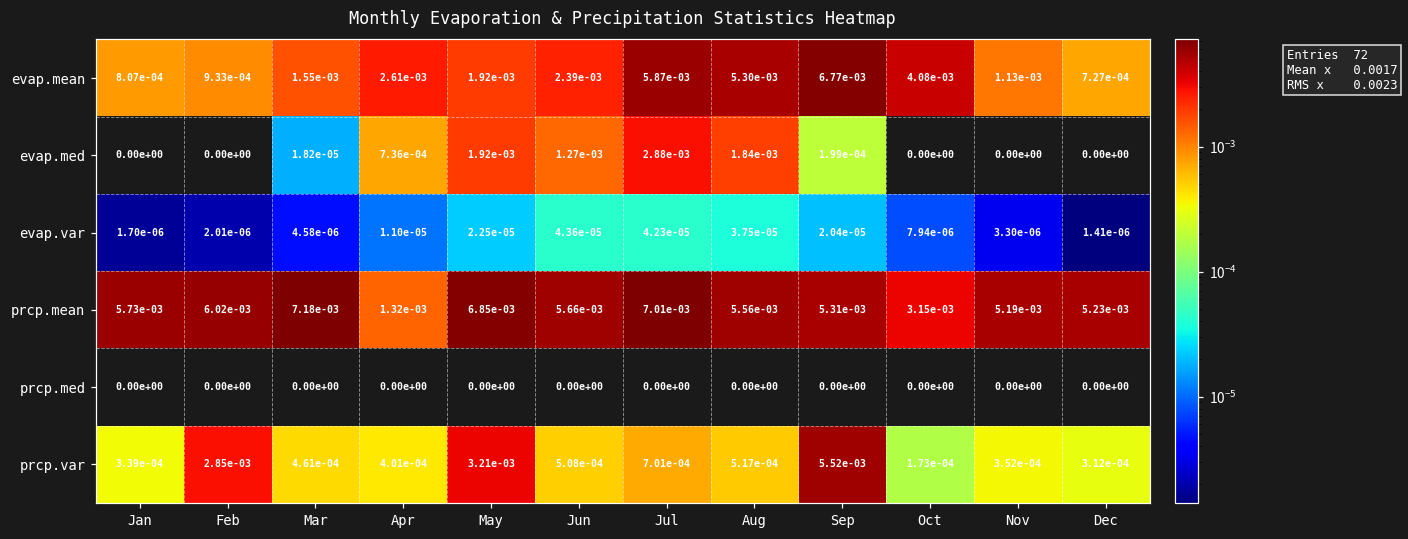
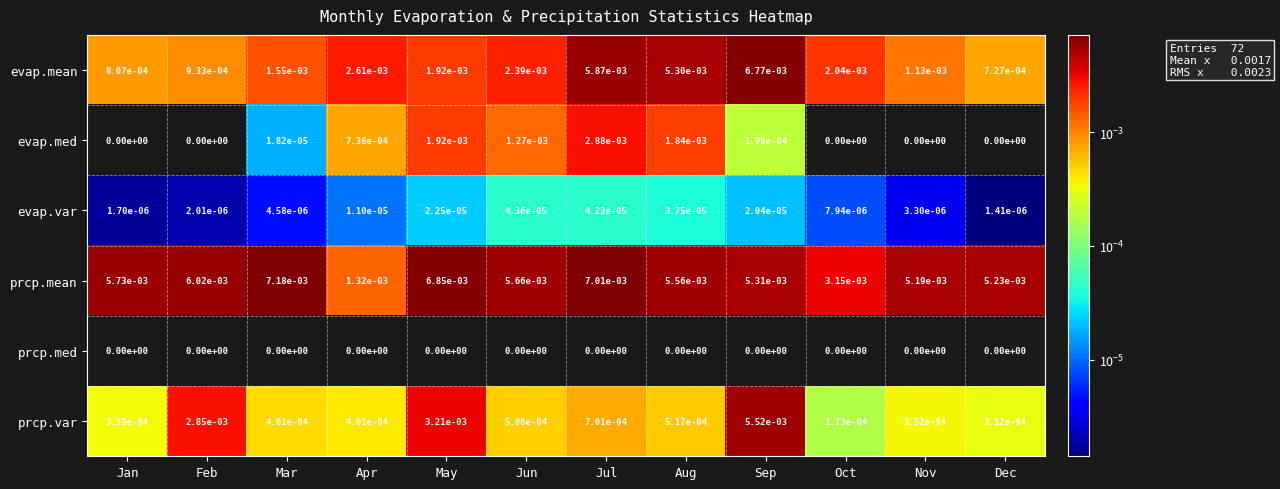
  {
    "evap.mean": {
      "Jan": "8.07e-04",
      "Feb": "9.33e-04",
      "Mar": "1.55e-03",
      "Apr": "2.61e-03",
      "May": "1.92e-03",
      "Jun": "2.39e-03",
      "Jul": "5.87e-03",
      "Aug": "5.30e-03",
      "Sep": "6.77e-03",
-     "Oct": "4.08e-03",
+     "Oct": "2.04e-03",
      "Nov": "1.13e-03",
      "Dec": "7.27e-04"
    },
    "evap.med": {
      "Jan": "0.00e+00",
      "Feb": "0.00e+00",
      "Mar": "1.82e-05",
      "Apr": "7.36e-04",
      "May": "1.92e-03",
      "Jun": "1.27e-03",
      "Jul": "2.88e-03",
      "Aug": "1.84e-03",
      "Sep": "1.99e-04",
      "Oct": "0.00e+00",
      "Nov": "0.00e+00",
      "Dec": "0.00e+00"
    },
    "evap.var": {
      "Jan": "1.70e-06",
      "Feb": "2.01e-06",
      "Mar": "4.58e-06",
      "Apr": "1.10e-05",
      "May": "2.25e-05",
      "Jun": "4.36e-05",
      "Jul": "4.23e-05",
      "Aug": "3.75e-05",
      "Sep": "2.04e-05",
      "Oct": "7.94e-06",
      "Nov": "3.30e-06",
      "Dec": "1.41e-06"
    },
    "prcp.mean": {
      "Jan": "5.73e-03",
      "Feb": "6.02e-03",
      "Mar": "7.18e-03",
      "Apr": "1.32e-03",
      "May": "6.85e-03",
      "Jun": "5.66e-03",
      "Jul": "7.01e-03",
      "Aug": "5.56e-03",
      "Sep": "5.31e-03",
      "Oct": "3.15e-03",
      "Nov": "5.19e-03",
      "Dec": "5.23e-03"
    },
    "prcp.med": {
      "Jan": "0.00e+00",
      "Feb": "0.00e+00",
      "Mar": "0.00e+00",
      "Apr": "0.00e+00",
      "May": "0.00e+00",
      "Jun": "0.00e+00",
      "Jul": "0.00e+00",
      "Aug": "0.00e+00",
      "Sep": "0.00e+00",
      "Oct": "0.00e+00",
      "Nov": "0.00e+00",
      "Dec": "0.00e+00"
    },
    "prcp.var": {
      "Jan": "3.39e-04",
      "Feb": "2.85e-03",
      "Mar": "4.61e-04",
      "Apr": "4.01e-04",
      "May": "3.21e-03",
      "Jun": "5.08e-04",
      "Jul": "7.01e-04",
      "Aug": "5.17e-04",
      "Sep": "5.52e-03",
      "Oct": "1.73e-04",
      "Nov": "3.52e-04",
      "Dec": "3.12e-04"
    }
  }
